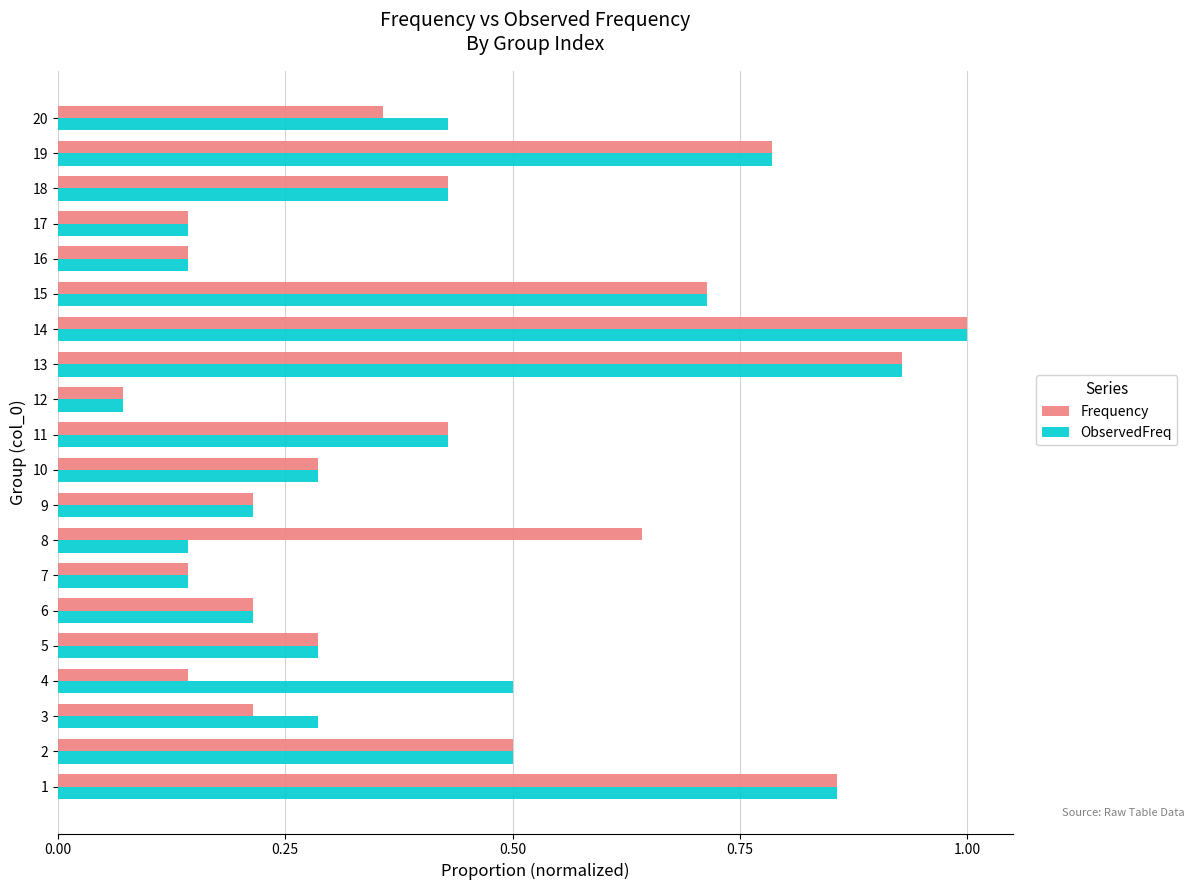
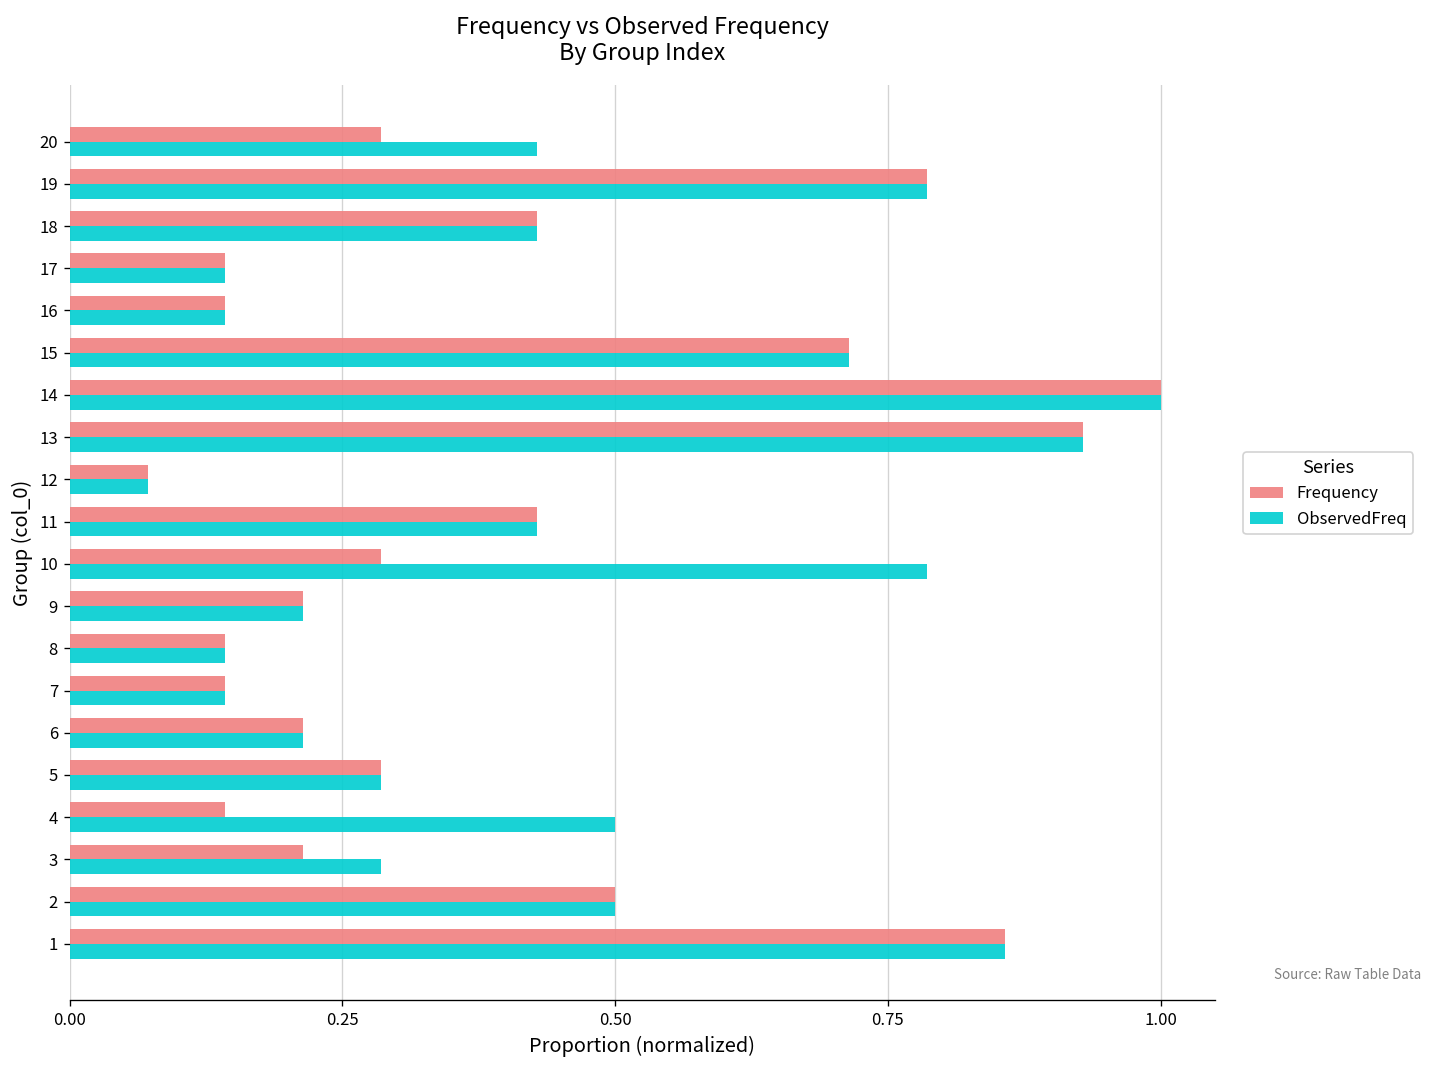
  {
    "Frequency": {
-     "20": 0.36,
+     "20": 0.29,
      "19": 0.79,
      "18": 0.43,
      "17": 0.14,
      "16": 0.14,
      "15": 0.71,
      "14": 1.00,
      "13": 0.93,
      "12": 0.07,
      "11": 0.43,
      "10": 0.29,
      "9": 0.21,
-     "8": 0.64,
+     "8": 0.14,
      "7": 0.14,
      "6": 0.21,
      "5": 0.29,
      "4": 0.14,
      "3": 0.21,
      "2": 0.50,
      "1": 0.86
    },
    "ObservedFreq": {
      "20": 0.43,
      "19": 0.79,
      "18": 0.43,
      "17": 0.14,
      "16": 0.14,
      "15": 0.71,
      "14": 1.00,
      "13": 0.93,
      "12": 0.07,
      "11": 0.43,
-     "10": 0.29,
+     "10": 0.79,
      "9": 0.21,
      "8": 0.14,
      "7": 0.14,
      "6": 0.21,
      "5": 0.29,
      "4": 0.50,
      "3": 0.29,
      "2": 0.50,
      "1": 0.86
    }
  }
